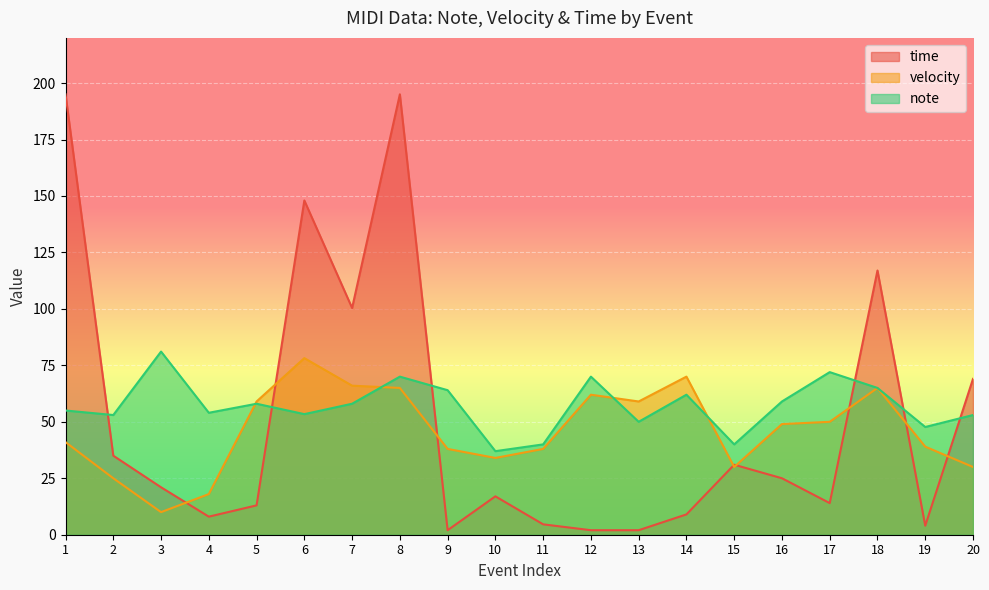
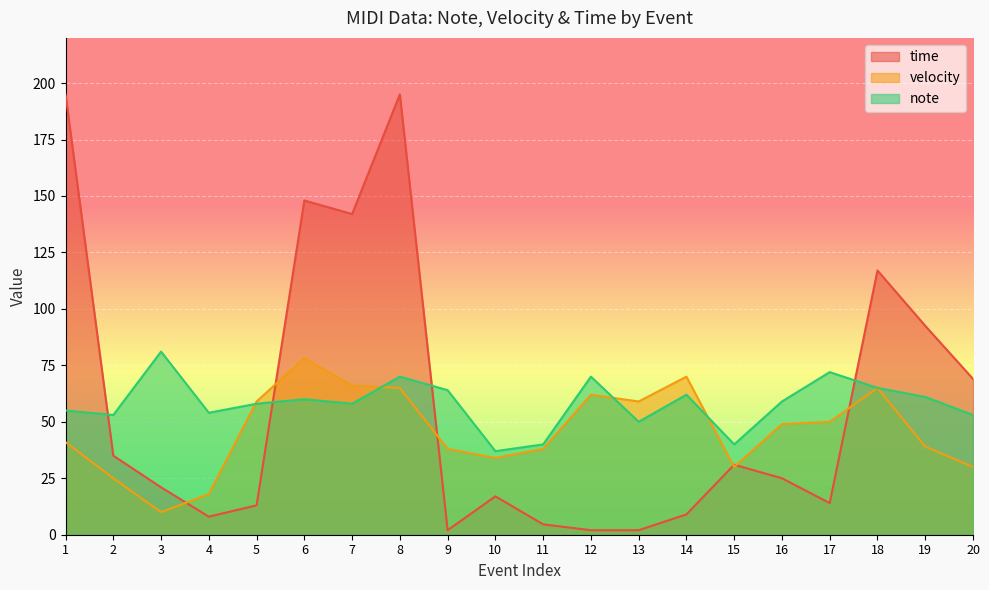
  {
    "time": {
      "1": 195,
      "2": 35,
      "3": 21,
      "4": 8,
      "5": 13,
      "6": 148,
-     "7": 100,
+     "7": 142,
      "8": 195,
      "9": 2,
      "10": 17,
      "11": 5,
      "12": 2,
      "13": 2,
      "14": 9,
      "16": 25,
      "17": 14,
      "18": 117,
-     "19": 4,
+     "19": 93,
      "20": 69
    },
    "velocity": {
      "1": 41,
      "2": 25,
      "3": 10,
      "4": 18,
      "6": 78,
      "7": 66,
      "8": 65,
      "9": 38,
      "10": 34,
      "11": 38,
      "12": 62,
      "13": 59,
      "14": 70,
      "16": 49,
      "17": 50,
      "19": 39,
      "20": 30
    },
    "note": {
      "1": 55,
      "2": 53,
      "3": 81,
      "4": 54,
-     "6": 53,
+     "6": 60,
      "7": 58,
      "8": 70,
      "9": 64,
      "10": 37,
      "11": 40,
      "12": 70,
      "13": 50,
      "14": 62,
      "15": 40,
      "16": 59,
      "17": 72,
-     "19": 48,
+     "19": 61,
      "20": 53
    }
  }
